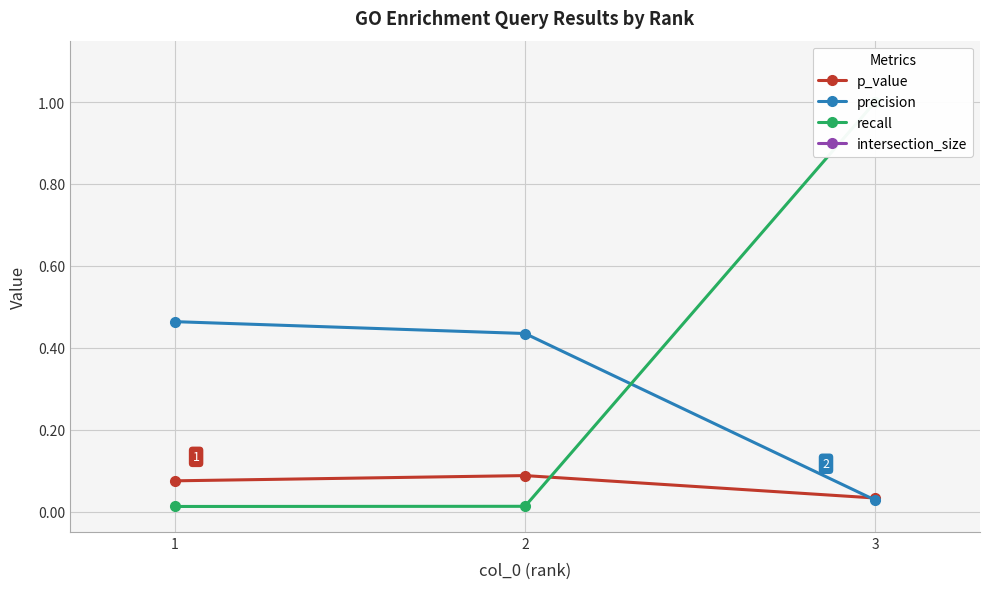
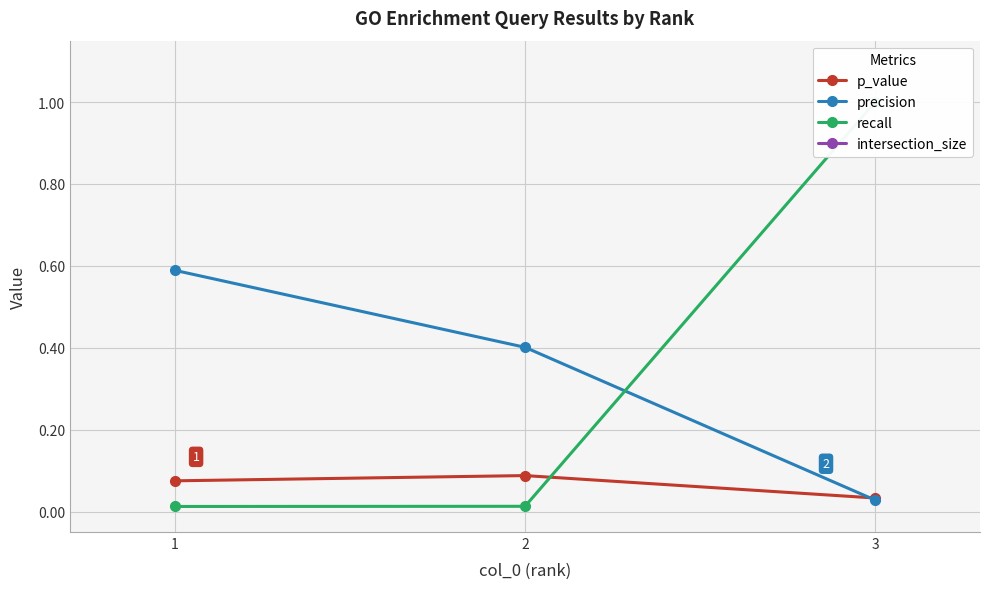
  {
    "p_value": {
      "2": 0.09
    },
    "precision": {
-     "1": 0.46,
-     "2": 0.43
+     "1": 0.59,
+     "2": 0.40
    },
    "recall": {
      "1": 0.01,
      "2": 0.01
    }
  }
